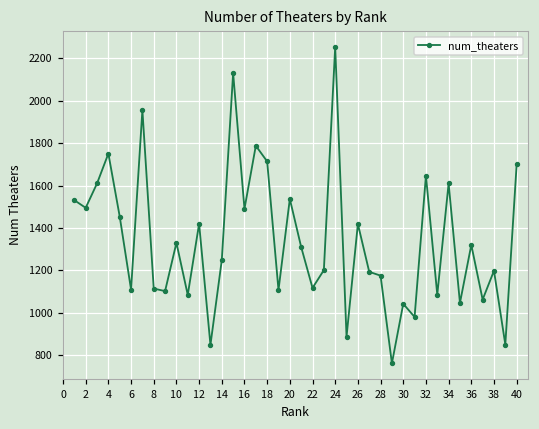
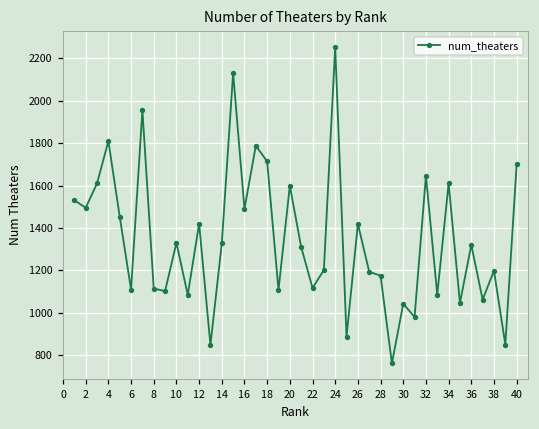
  {
    "2": 1500,
-   "4": 1750,
+   "4": 1810,
    "6": 1110,
    "8": 1110,
    "10": 1330,
    "12": 1420,
-   "14": 1250,
+   "14": 1330,
    "16": 1490,
    "18": 1710,
-   "20": 1540,
+   "20": 1600,
    "22": 1120,
    "24": 2250,
    "26": 1420,
    "28": 1180,
    "30": 1040,
    "32": 1650,
    "34": 1610,
    "36": 1320,
    "38": 1200,
    "40": 1700
  }
